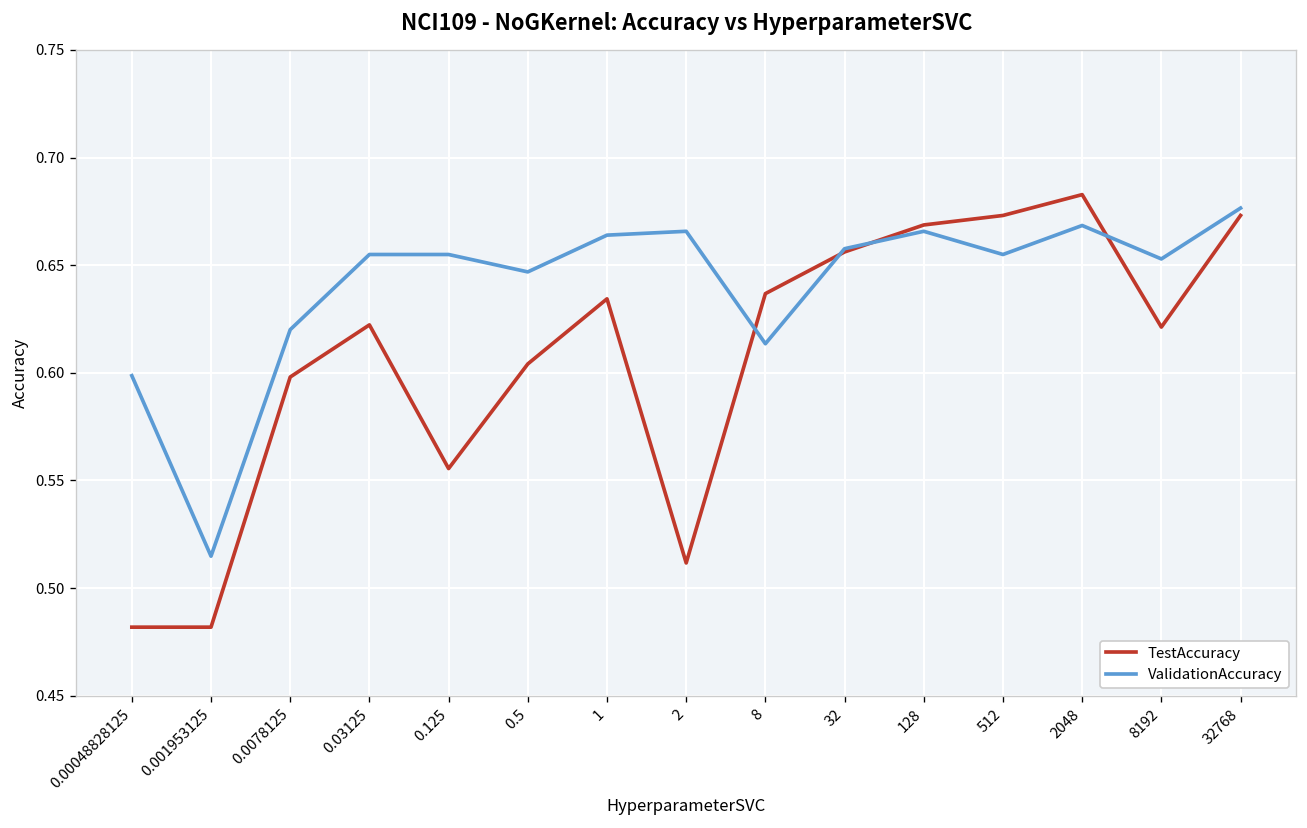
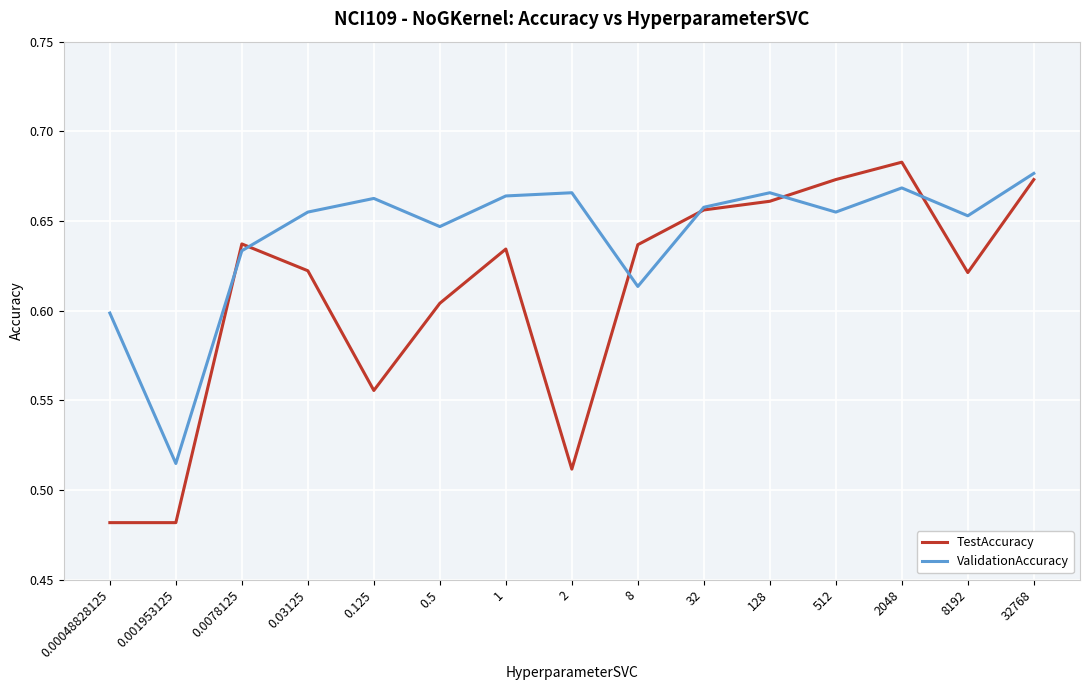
  {
    "TestAccuracy": {
      "0.00048828125": 0.482,
      "0.001953125": 0.482,
-     "0.0078125": 0.598,
+     "0.0078125": 0.637,
      "0.03125": 0.622,
      "0.125": 0.556,
      "0.5": 0.604,
      "1": 0.634,
      "2": 0.512,
      "8": 0.637,
      "32": 0.656,
-     "128": 0.669,
+     "128": 0.661,
      "512": 0.673,
      "2048": 0.683,
      "8192": 0.621,
      "32768": 0.673
    },
    "ValidationAccuracy": {
      "0.00048828125": 0.599,
      "0.001953125": 0.515,
-     "0.0078125": 0.620,
+     "0.0078125": 0.633,
      "0.03125": 0.655,
-     "0.125": 0.655,
+     "0.125": 0.663,
      "0.5": 0.647,
      "1": 0.664,
      "2": 0.666,
      "8": 0.614,
      "32": 0.658,
      "128": 0.666,
      "512": 0.655,
      "2048": 0.668,
      "8192": 0.653,
      "32768": 0.677
    }
  }
